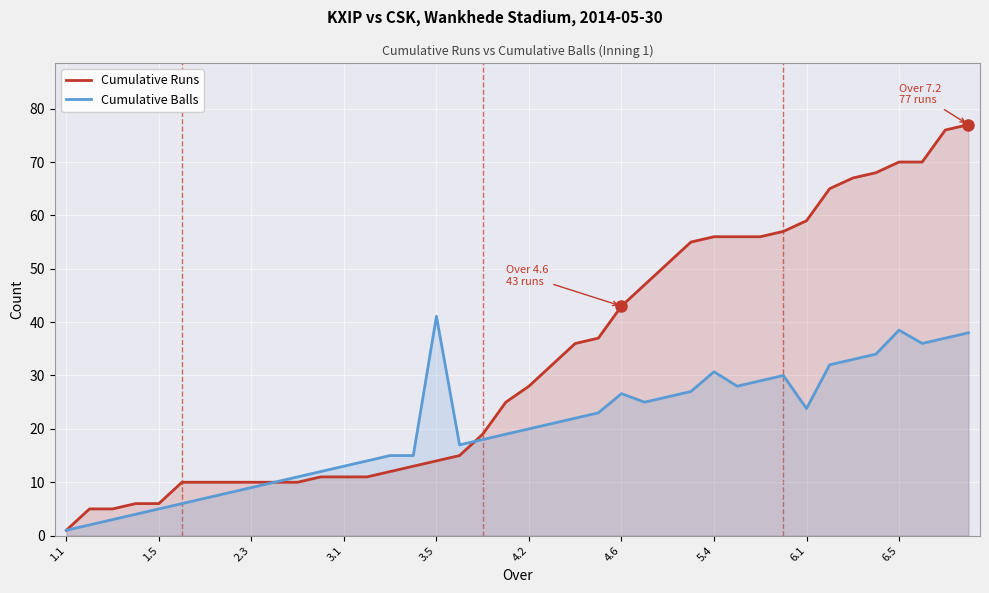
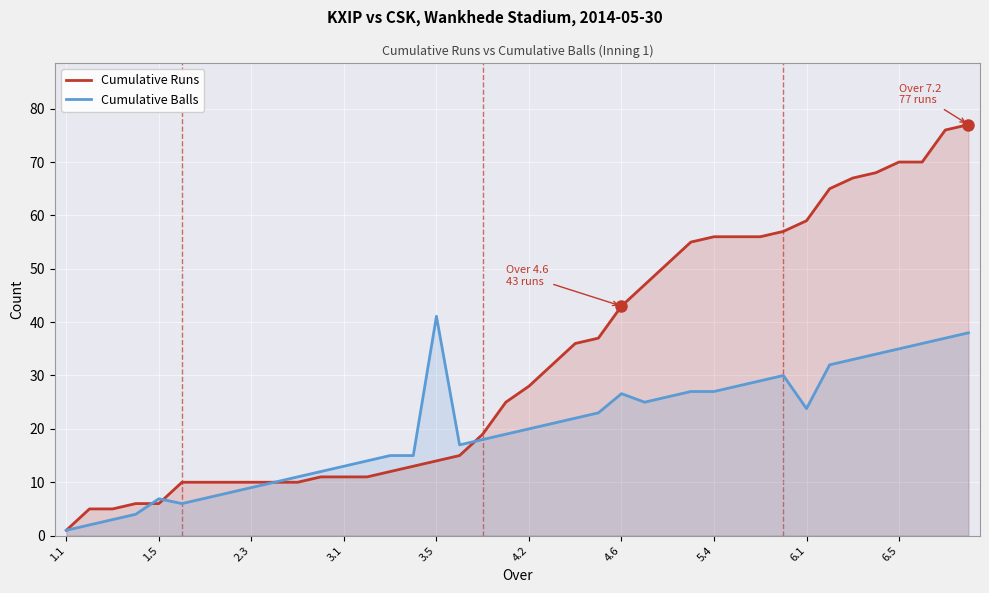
  {
    "Cumulative Balls": {
-     "1.5": 5,
+     "1.5": 7,
      "2.3": 9,
      "3.1": 13,
      "3.5": 41,
      "4.2": 20,
      "4.6": 27,
-     "5.4": 31,
+     "5.4": 27,
      "6.1": 24,
-     "6.5": 39
+     "6.5": 35
    }
  }
